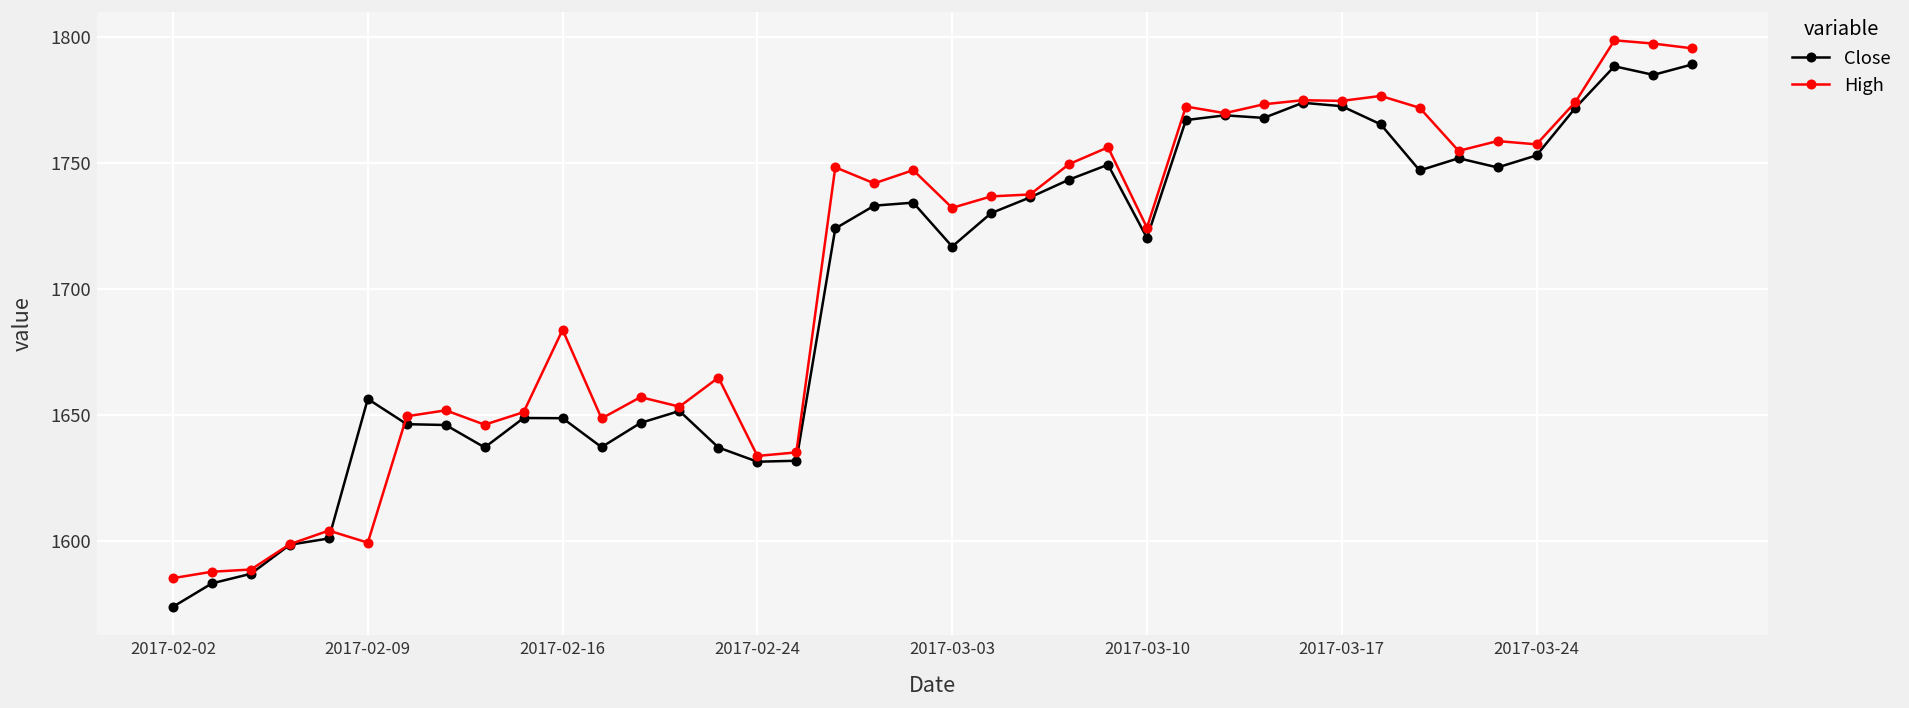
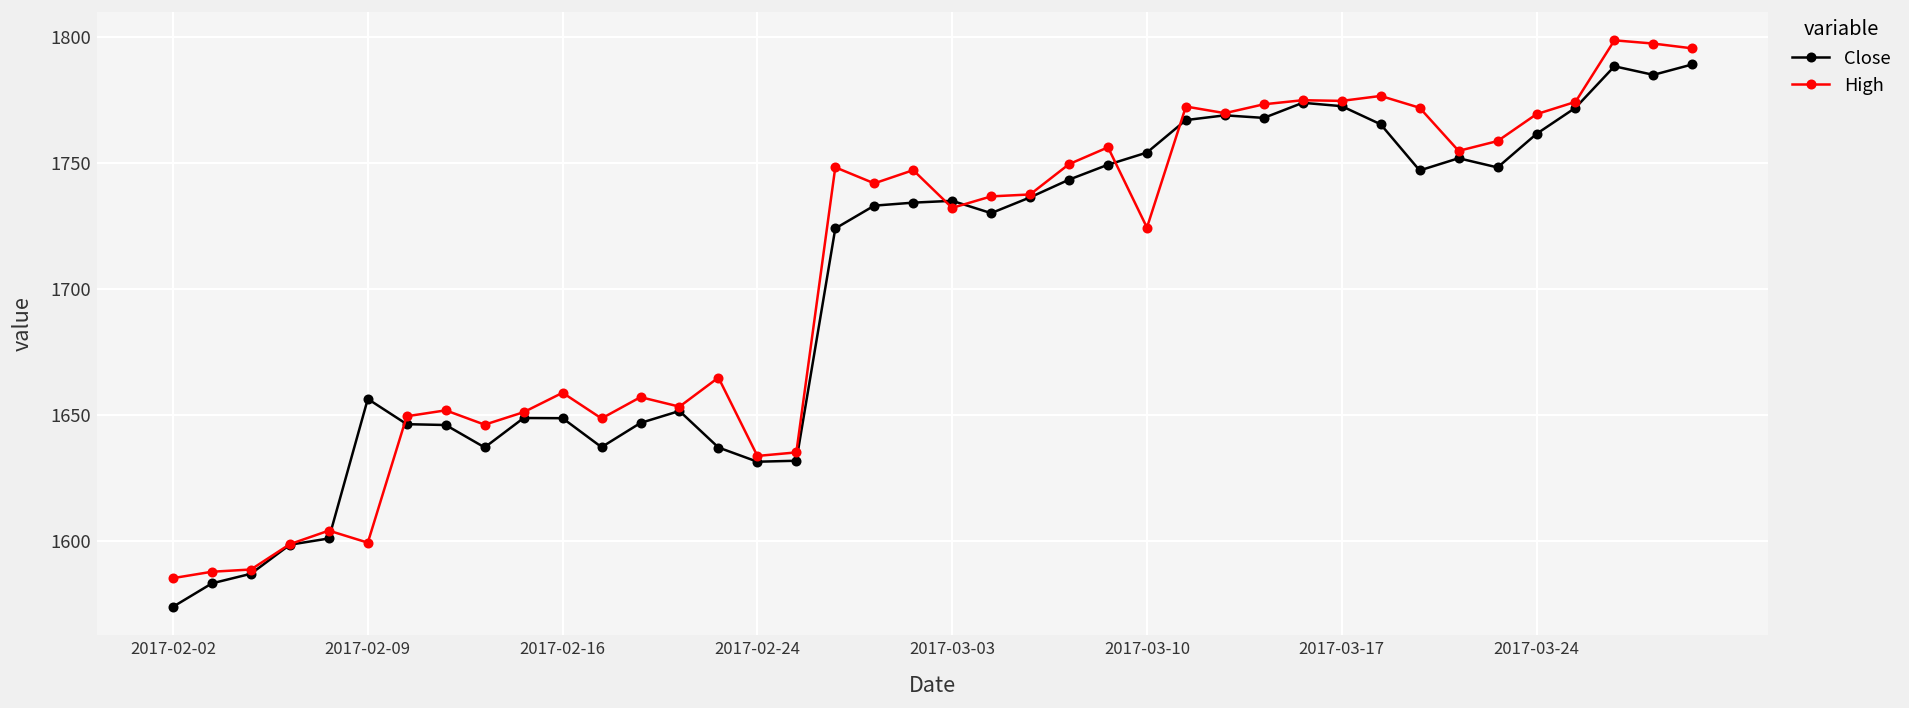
  {
    "Close": {
      "2017-02-02": 1574,
      "2017-02-09": 1657,
      "2017-02-16": 1649,
      "2017-02-24": 1632,
-     "2017-03-03": 1717,
-     "2017-03-10": 1720,
+     "2017-03-03": 1735,
+     "2017-03-10": 1754,
      "2017-03-17": 1773,
-     "2017-03-24": 1753
+     "2017-03-24": 1762
    },
    "High": {
      "2017-02-02": 1585,
      "2017-02-09": 1600,
-     "2017-02-16": 1684,
+     "2017-02-16": 1659,
      "2017-02-24": 1634,
      "2017-03-03": 1732,
      "2017-03-10": 1724,
      "2017-03-17": 1775,
-     "2017-03-24": 1757
+     "2017-03-24": 1769
    }
  }
